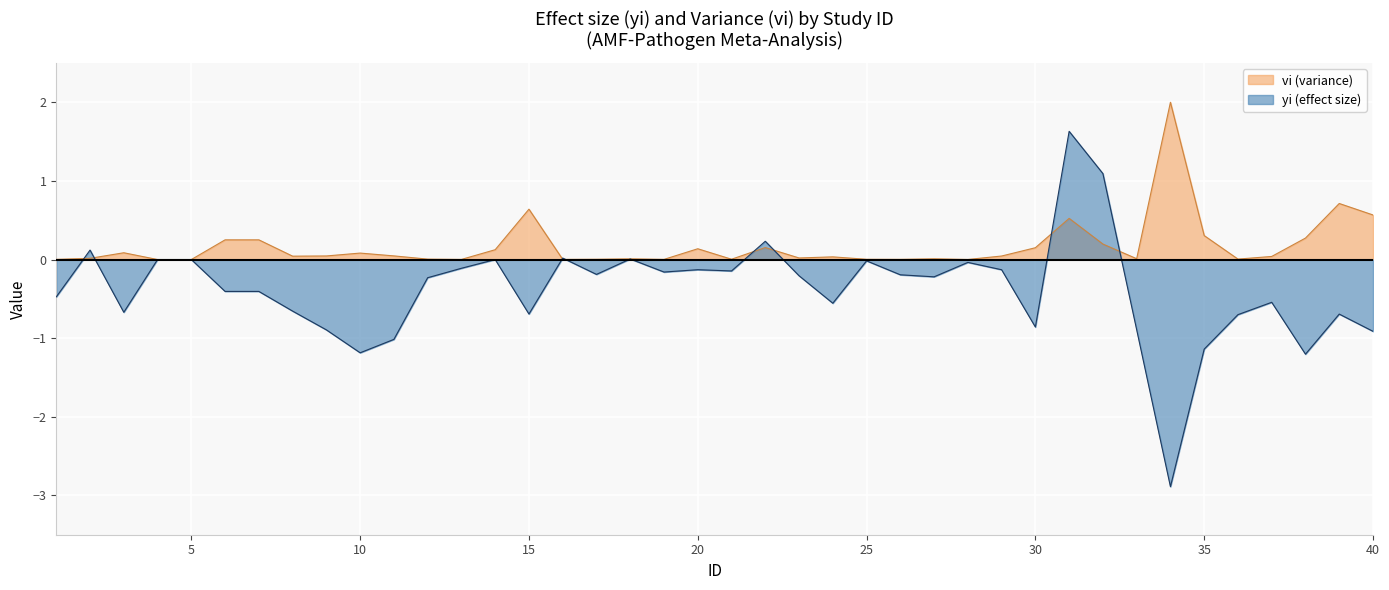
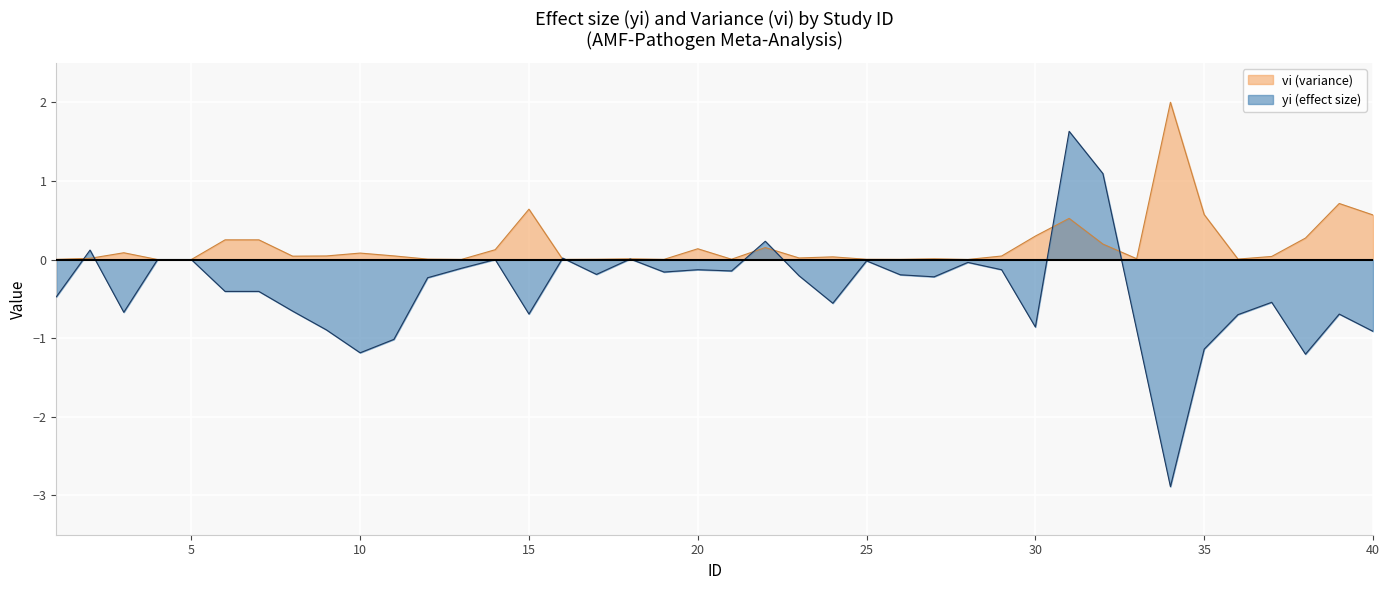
  {
    "vi (variance)": {
      "10": 0.1,
      "15": 0.6,
      "20": 0.1,
-     "30": 0.2,
-     "35": 0.3,
+     "30": 0.3,
+     "35": 0.6,
      "40": 0.6
    }
  }
